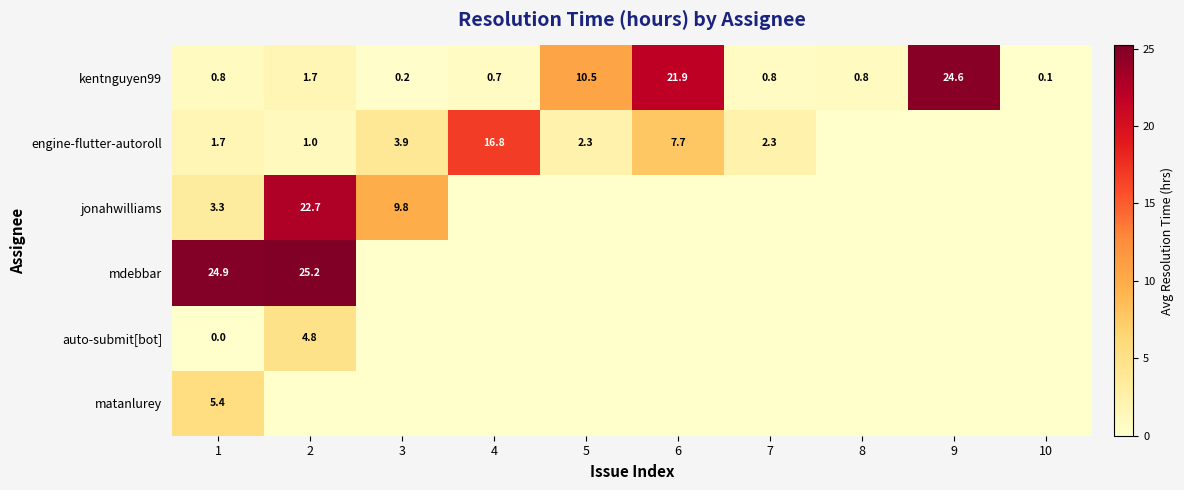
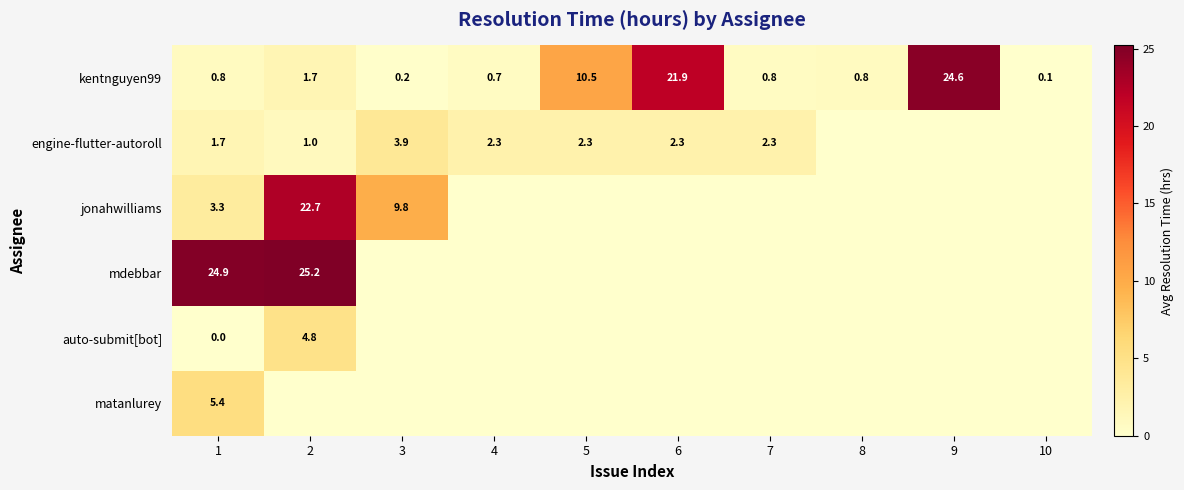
  {
    "kentnguyen99": {
      "1": 0.8,
      "2": 1.7,
      "3": 0.2,
      "4": 0.7,
      "5": 10.5,
      "6": 21.9,
      "7": 0.8,
      "8": 0.8,
      "9": 24.6,
      "10": 0.1
    },
    "engine-flutter-autoroll": {
      "1": 1.7,
      "2": 1.0,
      "3": 3.9,
-     "4": 16.8,
+     "4": 2.3,
      "5": 2.3,
-     "6": 7.7,
+     "6": 2.3,
      "7": 2.3
    },
    "jonahwilliams": {
      "1": 3.3,
      "2": 22.7,
      "3": 9.8
    },
    "mdebbar": {
      "1": 24.9,
      "2": 25.2
    },
    "auto-submit[bot]": {
      "1": 0.0,
      "2": 4.8
    },
    "matanlurey": {
      "1": 5.4
    }
  }
